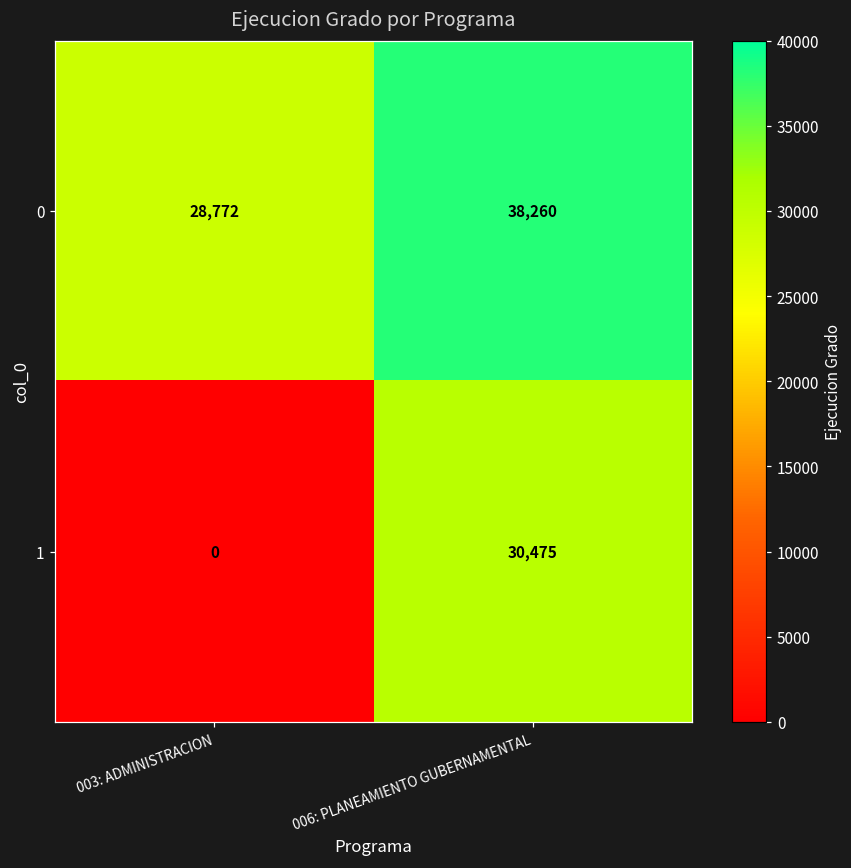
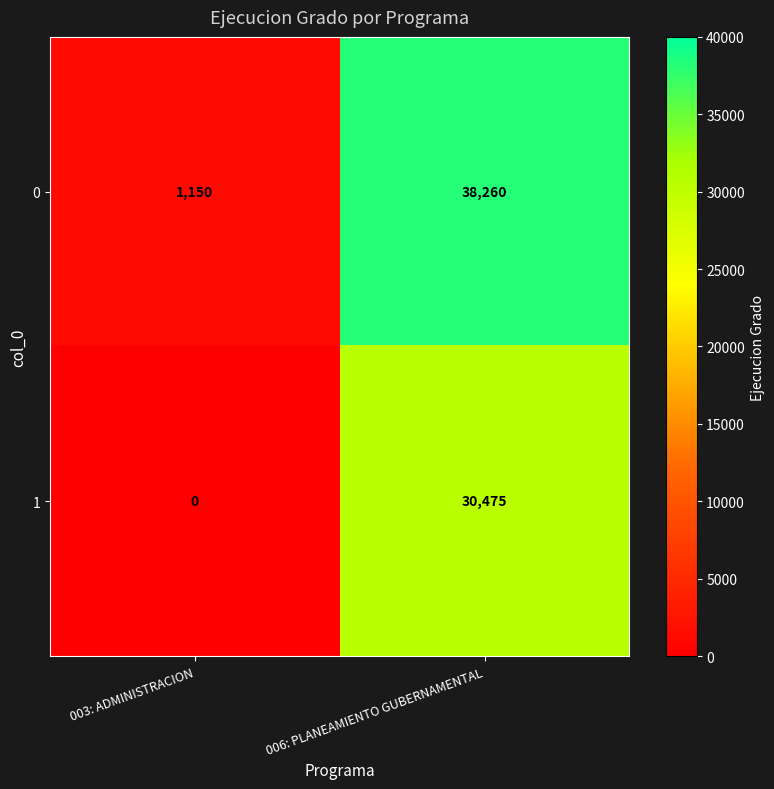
  {
    "0": {
-     "003: ADMINISTRACION": "28,772",
+     "003: ADMINISTRACION": "1,150",
      "006: PLANEAMIENTO GUBERNAMENTAL": "38,260"
    },
    "1": {
      "003: ADMINISTRACION": "0",
      "006: PLANEAMIENTO GUBERNAMENTAL": "30,475"
    }
  }
